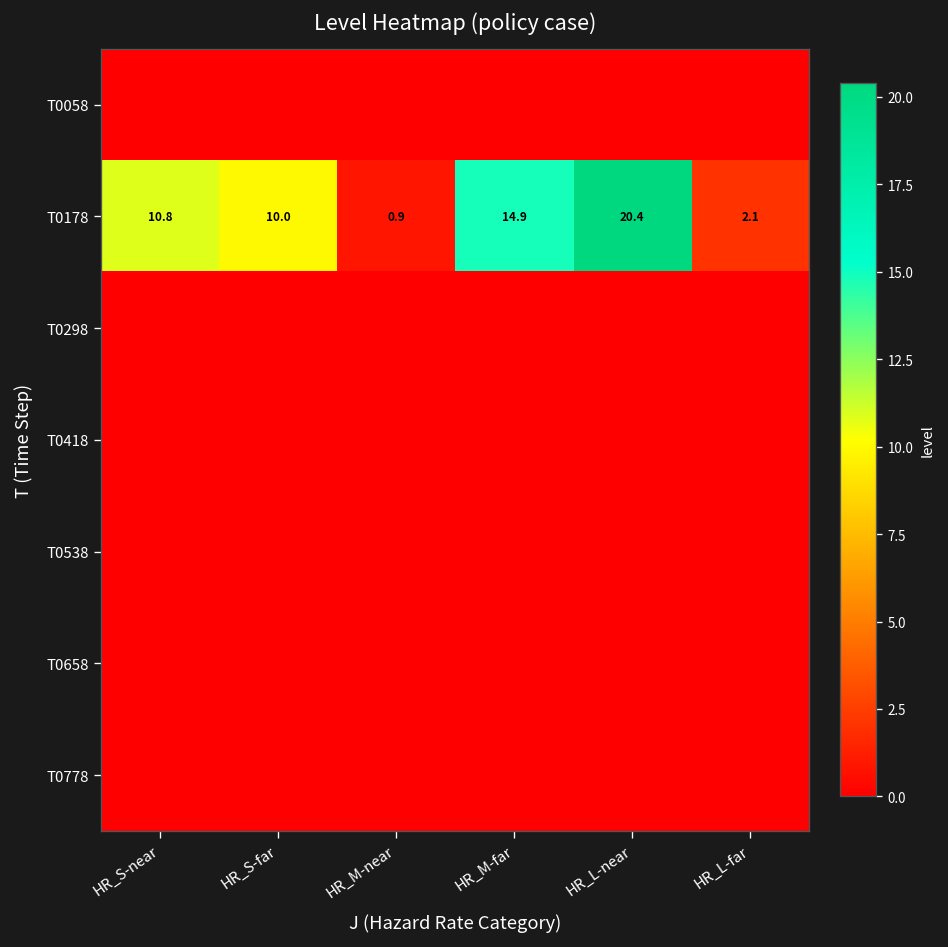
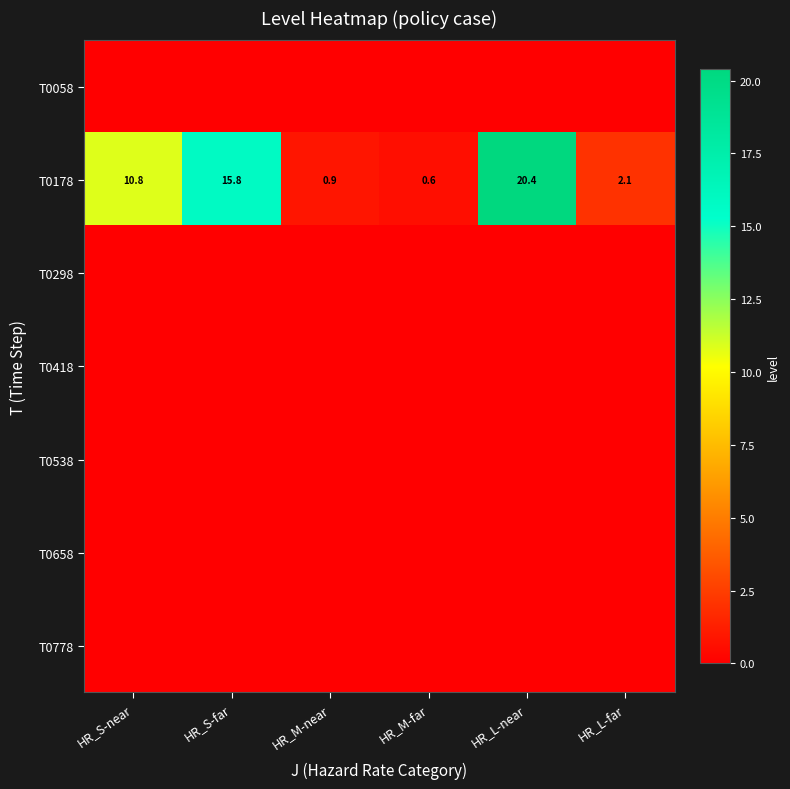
  {
    "T0178": {
      "HR_S-near": 10.8,
-     "HR_S-far": 10.0,
+     "HR_S-far": 15.8,
      "HR_M-near": 0.9,
-     "HR_M-far": 14.9,
+     "HR_M-far": 0.6,
      "HR_L-near": 20.4,
      "HR_L-far": 2.1
    }
  }
